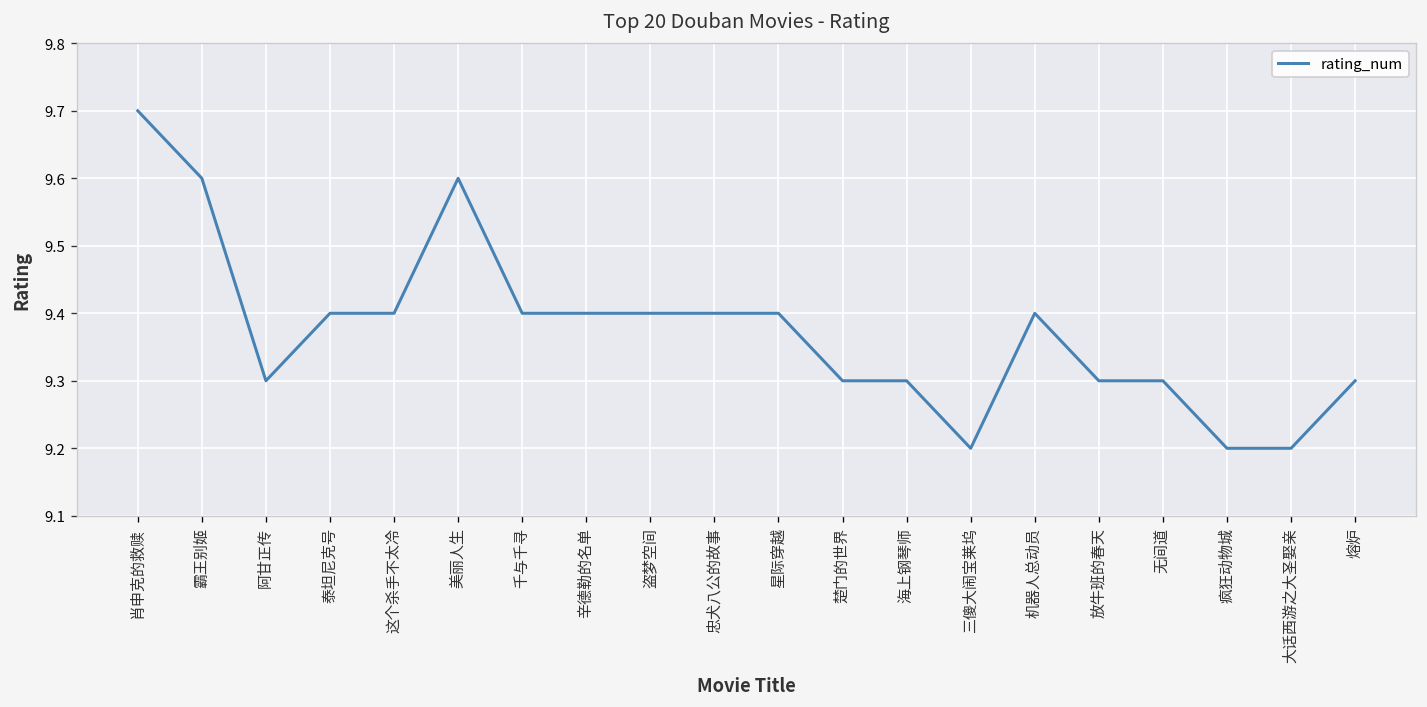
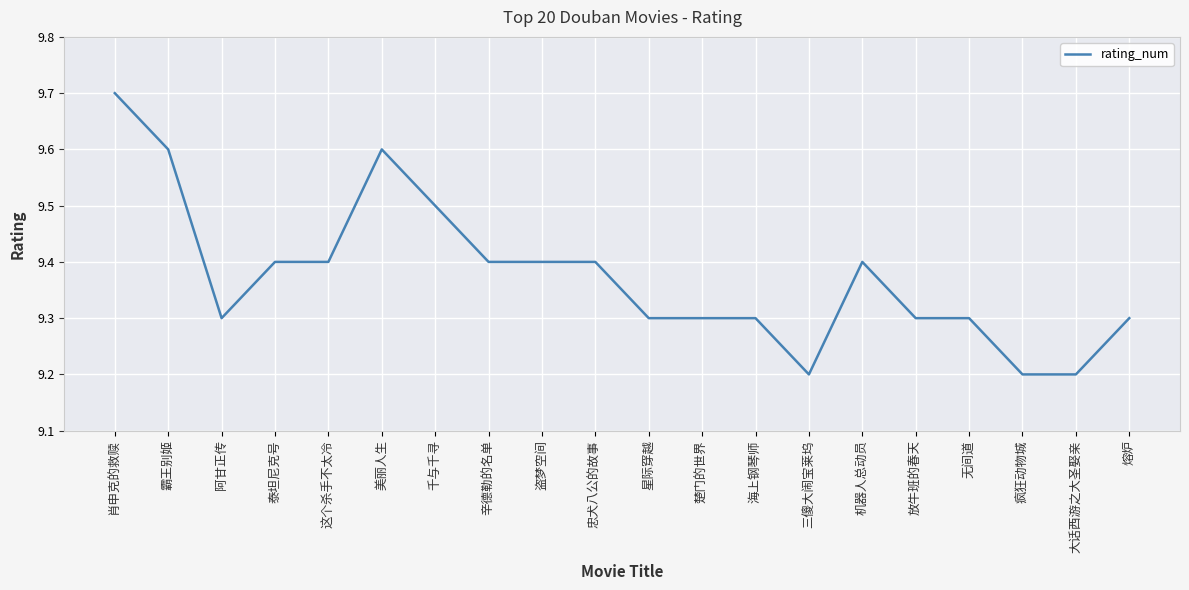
  {
    "肖申克的救赎": 9.7,
    "霸王别姬": 9.6,
    "阿甘正传": 9.3,
    "泰坦尼克号": 9.4,
    "这个杀手不太冷": 9.4,
    "美丽人生": 9.6,
-   "千与千寻": 9.4,
+   "千与千寻": 9.5,
    "辛德勒的名单": 9.4,
    "盗梦空间": 9.4,
    "忠犬八公的故事": 9.4,
-   "星际穿越": 9.4,
+   "星际穿越": 9.3,
    "楚门的世界": 9.3,
    "海上钢琴师": 9.3,
    "三傻大闹宝莱坞": 9.2,
    "机器人总动员": 9.4,
    "放牛班的春天": 9.3,
    "无间道": 9.3,
    "疯狂动物城": 9.2,
    "大话西游之大圣娶亲": 9.2,
    "熔炉": 9.3
  }
